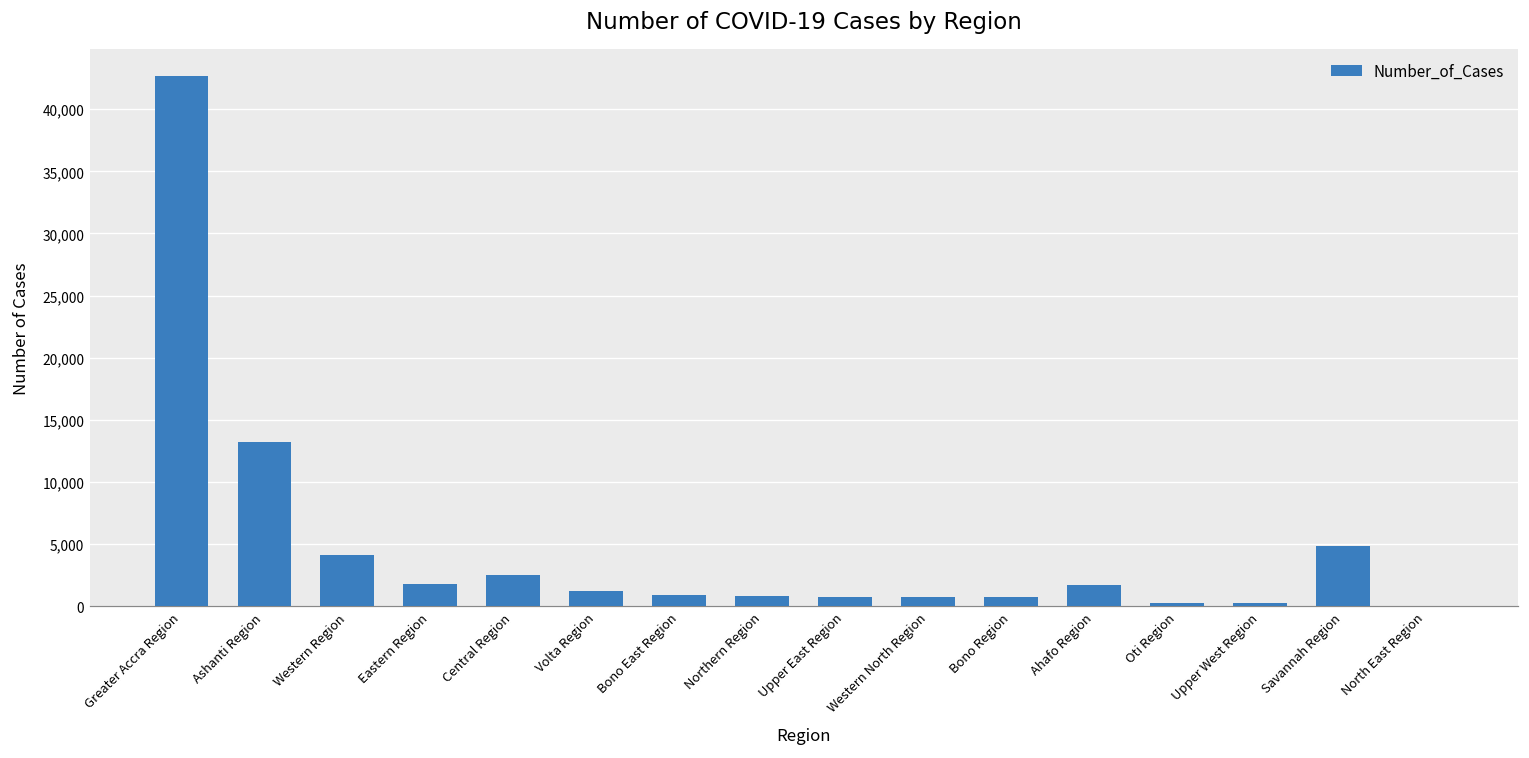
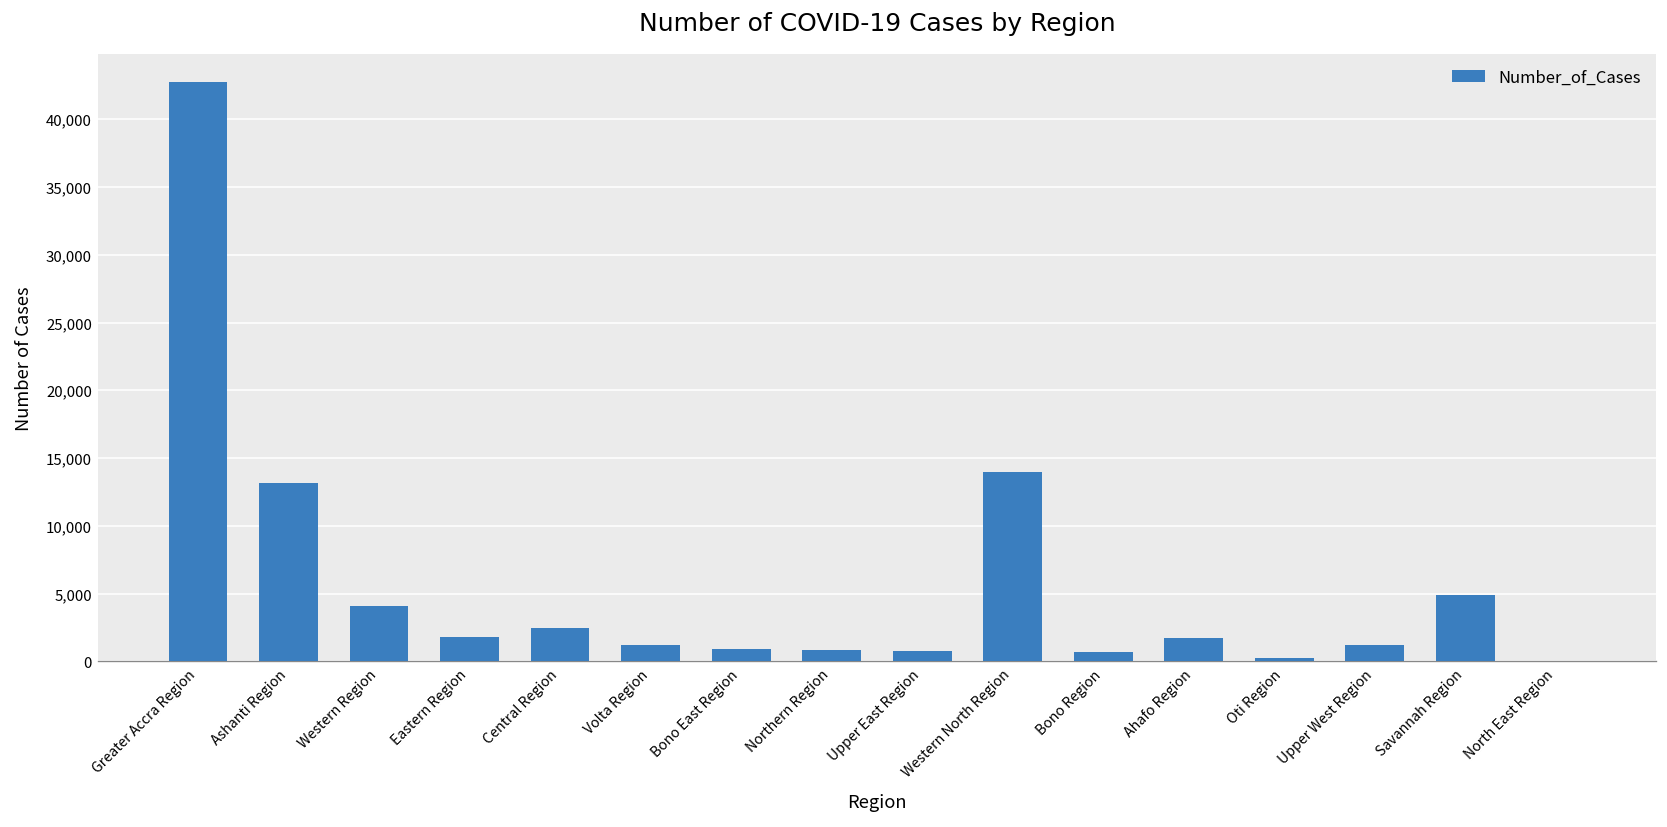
  {
    "Greater Accra Region": "42,700",
    "Ashanti Region": "13,200",
    "Western Region": "4,100",
    "Eastern Region": "1,800",
    "Central Region": "2,500",
    "Volta Region": "1,200",
    "Bono East Region": "900",
    "Northern Region": "800",
    "Upper East Region": "800",
-   "Western North Region": "700",
+   "Western North Region": "14,000",
    "Bono Region": "700",
    "Ahafo Region": "1,700",
    "Oti Region": "300",
-   "Upper West Region": "200",
+   "Upper West Region": "1,200",
    "Savannah Region": "4,900"
  }
